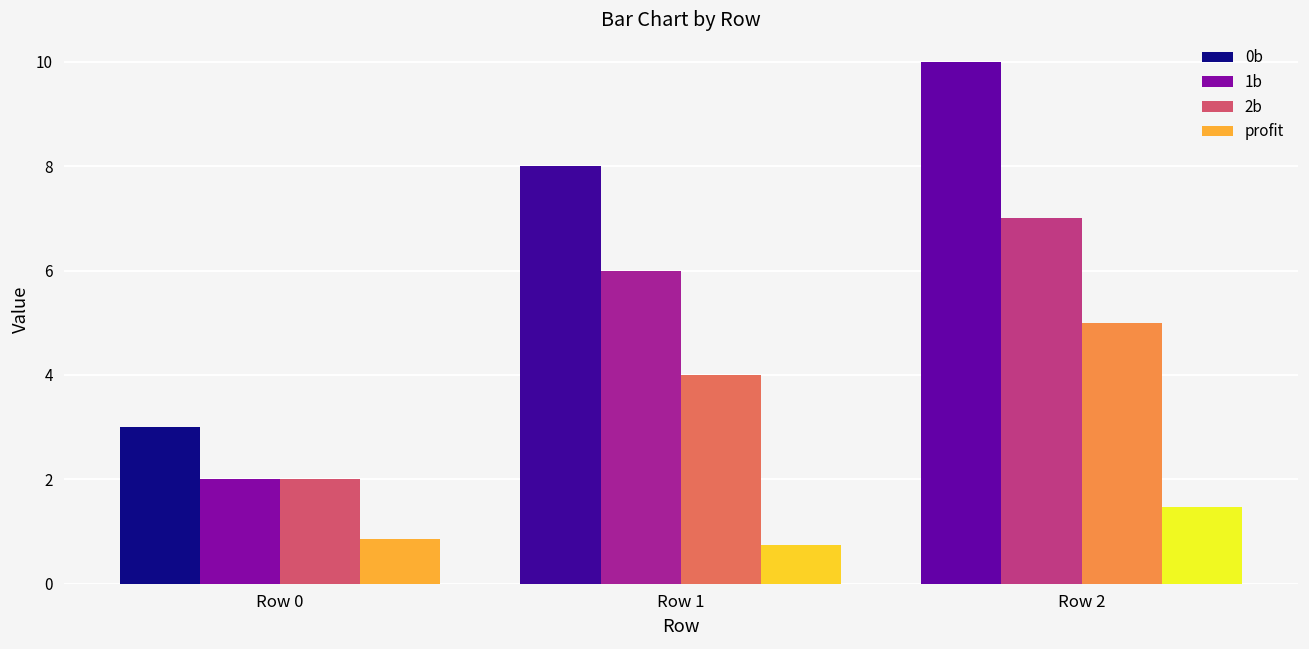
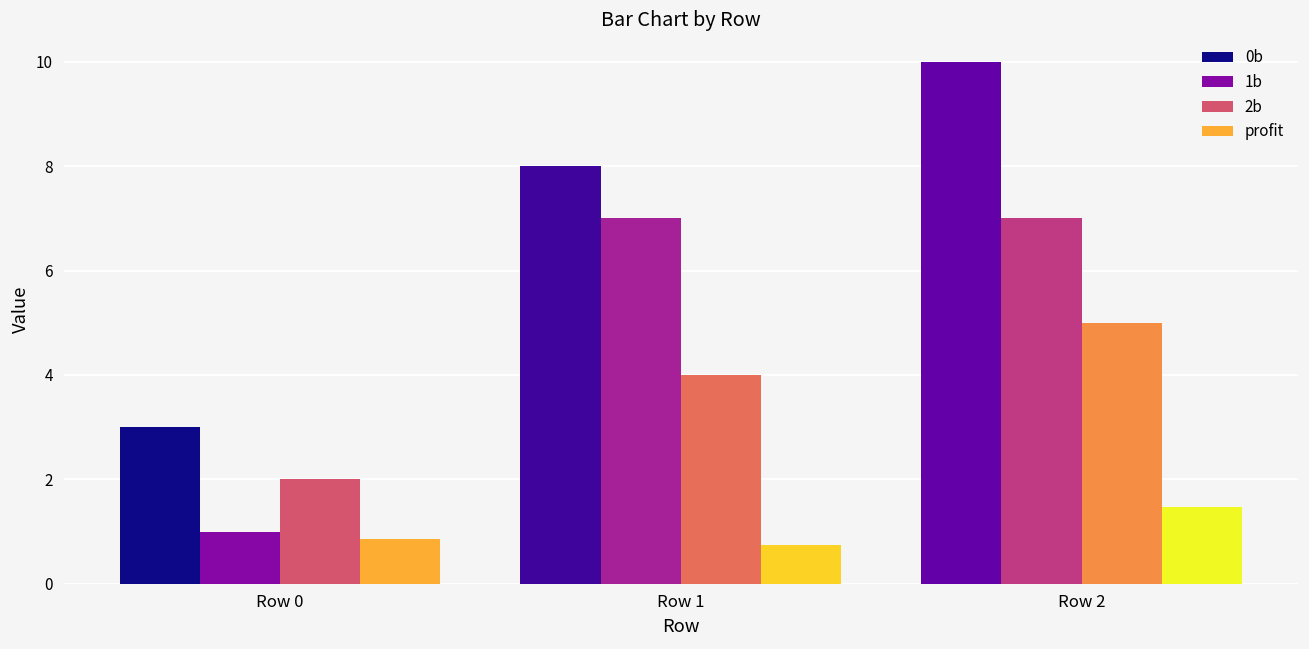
  {
    "0b": {
      "Row 0": 3,
      "Row 1": 8,
      "Row 2": 10
    },
    "1b": {
-     "Row 0": 2,
-     "Row 1": 6,
+     "Row 0": 1,
+     "Row 1": 7,
      "Row 2": 7
    },
    "2b": {
      "Row 0": 2,
      "Row 1": 4,
      "Row 2": 5
    },
    "profit": {
      "Row 0": 0.9,
      "Row 1": 0.7,
      "Row 2": 1.5
    }
  }
